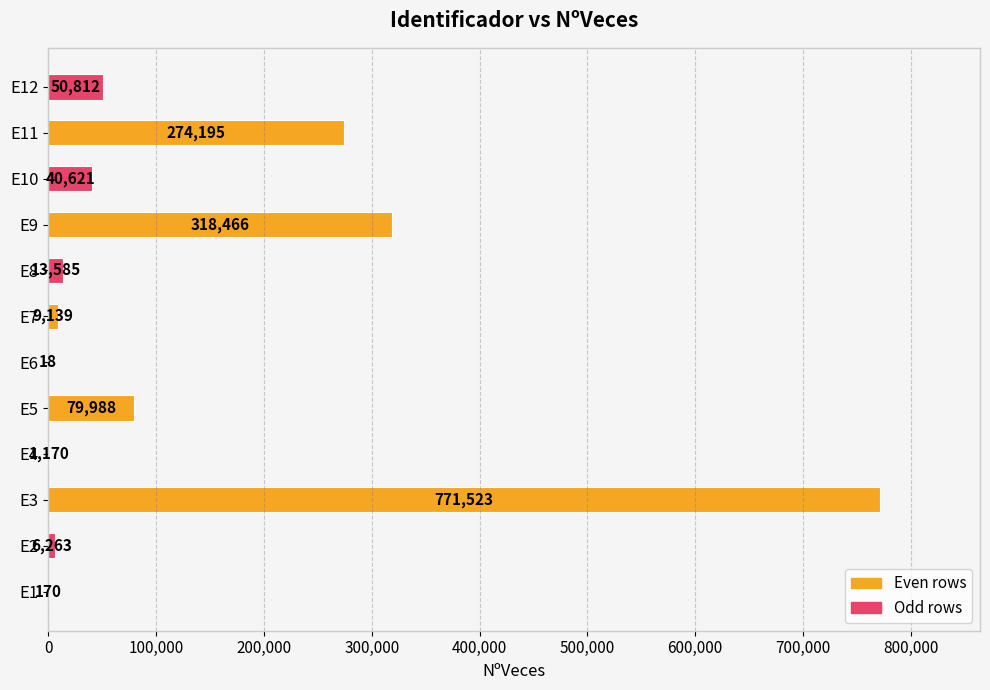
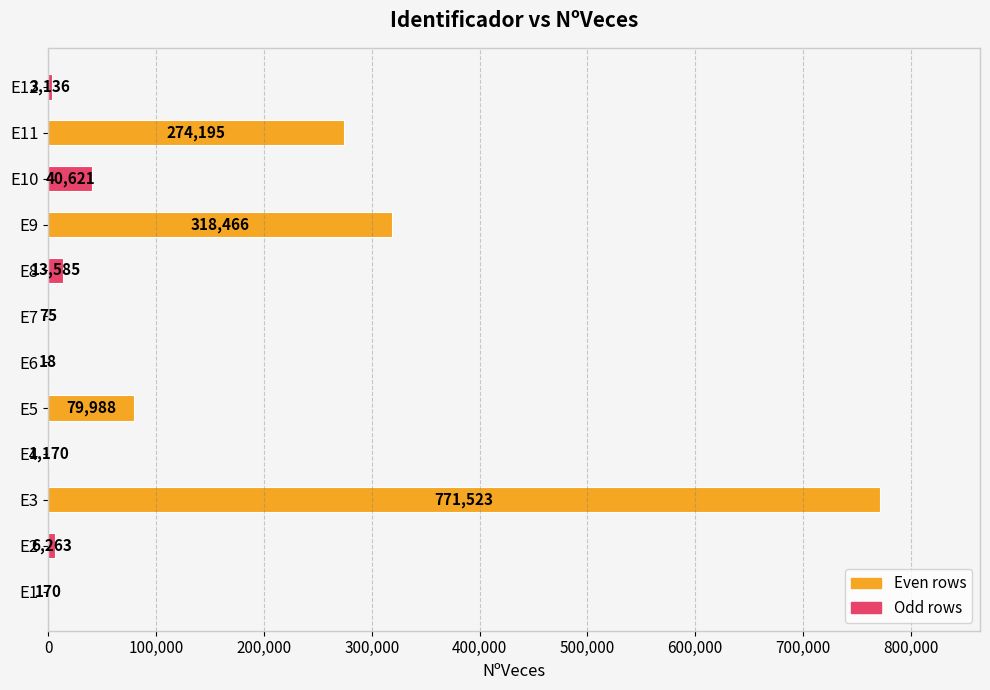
  {
-   "E12": "50,812",
+   "E12": "3,136",
    "E11": "274,195",
    "E10": "40,621",
    "E9": "318,466",
    "E8": "13,585",
-   "E7": "9,139",
+   "E7": "75",
    "E6": "18",
    "E5": "79,988",
    "E4": "1,170",
    "E3": "771,523",
    "E2": "6,263",
    "E1": "170"
  }
